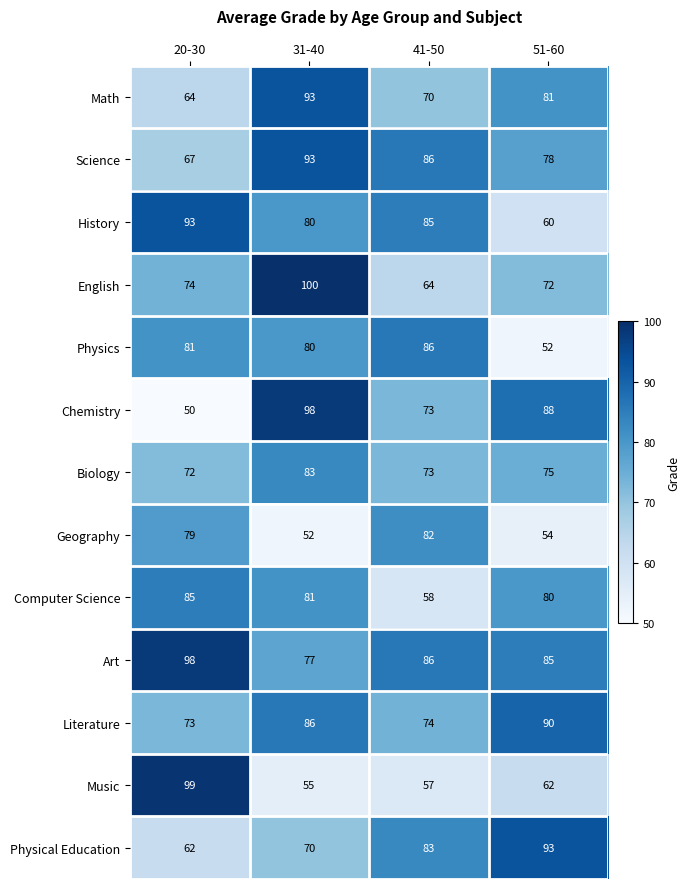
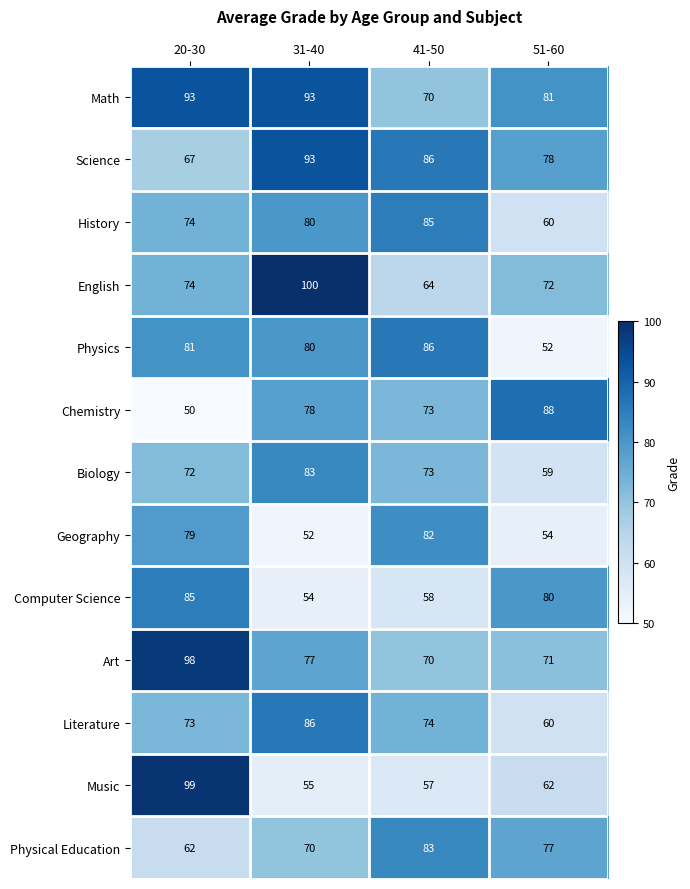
  {
    "Math": {
-     "20-30": 64,
+     "20-30": 93,
      "31-40": 93,
      "41-50": 70,
      "51-60": 81
    },
    "Science": {
      "20-30": 67,
      "31-40": 93,
      "41-50": 86,
      "51-60": 78
    },
    "History": {
-     "20-30": 93,
+     "20-30": 74,
      "31-40": 80,
      "41-50": 85,
      "51-60": 60
    },
    "English": {
      "20-30": 74,
      "31-40": 100,
      "41-50": 64,
      "51-60": 72
    },
    "Physics": {
      "20-30": 81,
      "31-40": 80,
      "41-50": 86,
      "51-60": 52
    },
    "Chemistry": {
      "20-30": 50,
-     "31-40": 98,
+     "31-40": 78,
      "41-50": 73,
      "51-60": 88
    },
    "Biology": {
      "20-30": 72,
      "31-40": 83,
      "41-50": 73,
-     "51-60": 75
+     "51-60": 59
    },
    "Geography": {
      "20-30": 79,
      "31-40": 52,
      "41-50": 82,
      "51-60": 54
    },
    "Computer Science": {
      "20-30": 85,
-     "31-40": 81,
+     "31-40": 54,
      "41-50": 58,
      "51-60": 80
    },
    "Art": {
      "20-30": 98,
      "31-40": 77,
-     "41-50": 86,
-     "51-60": 85
+     "41-50": 70,
+     "51-60": 71
    },
    "Literature": {
      "20-30": 73,
      "31-40": 86,
      "41-50": 74,
-     "51-60": 90
+     "51-60": 60
    },
    "Music": {
      "20-30": 99,
      "31-40": 55,
      "41-50": 57,
      "51-60": 62
    },
    "Physical Education": {
      "20-30": 62,
      "31-40": 70,
      "41-50": 83,
-     "51-60": 93
+     "51-60": 77
    }
  }
